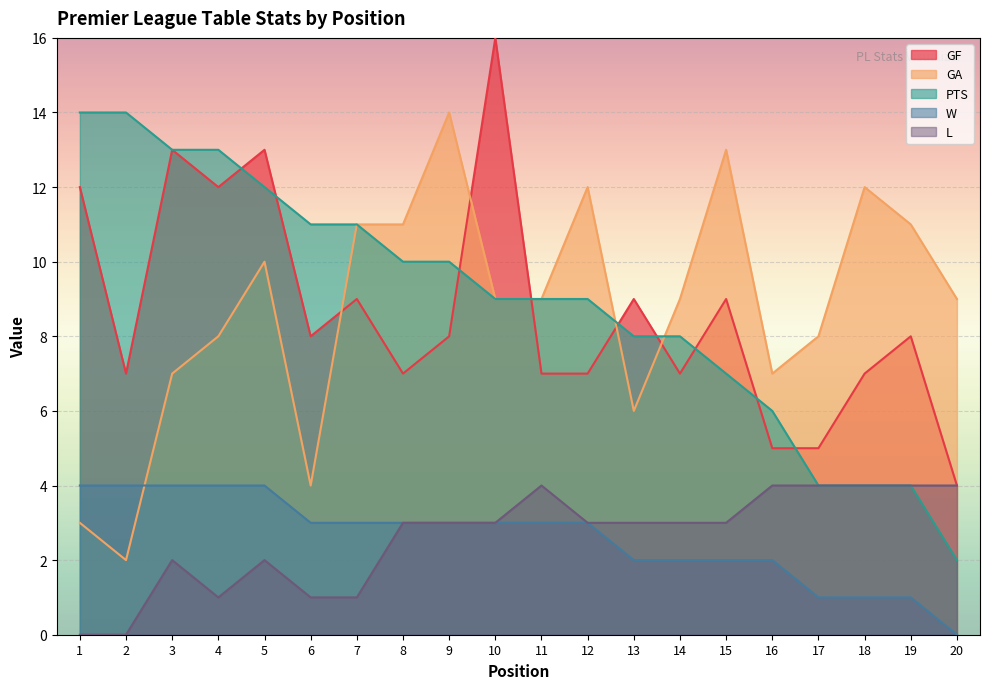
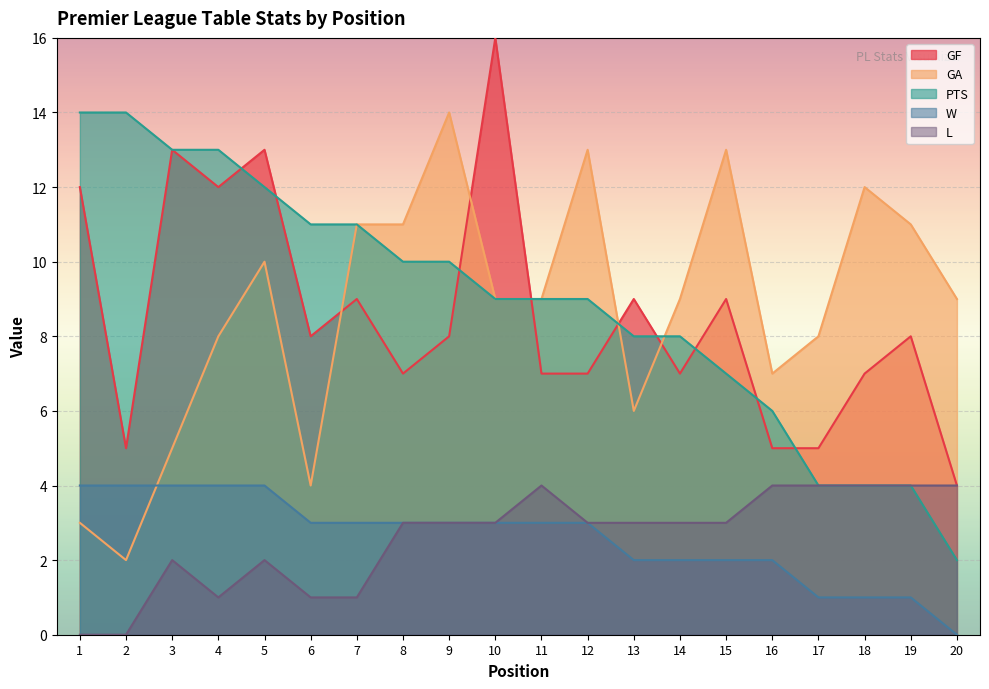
  {
    "GF": {
      "1": 12,
-     "2": 7,
+     "2": 5,
      "4": 12,
      "5": 13,
      "6": 8,
      "7": 9,
      "8": 7,
      "9": 8,
      "10": 16,
      "11": 7,
      "12": 7,
      "13": 9,
      "14": 7,
      "15": 9,
      "16": 5,
      "17": 5,
      "18": 7,
      "19": 8
    },
    "GA": {
      "1": 3,
      "2": 2,
-     "3": 7,
+     "3": 5,
      "4": 8,
      "5": 10,
      "6": 4,
      "8": 11,
      "9": 14,
-     "12": 12,
+     "12": 13,
      "13": 6,
      "14": 9,
      "15": 13,
      "16": 7,
      "17": 8,
      "18": 12,
      "19": 11,
      "20": 9
    }
  }
